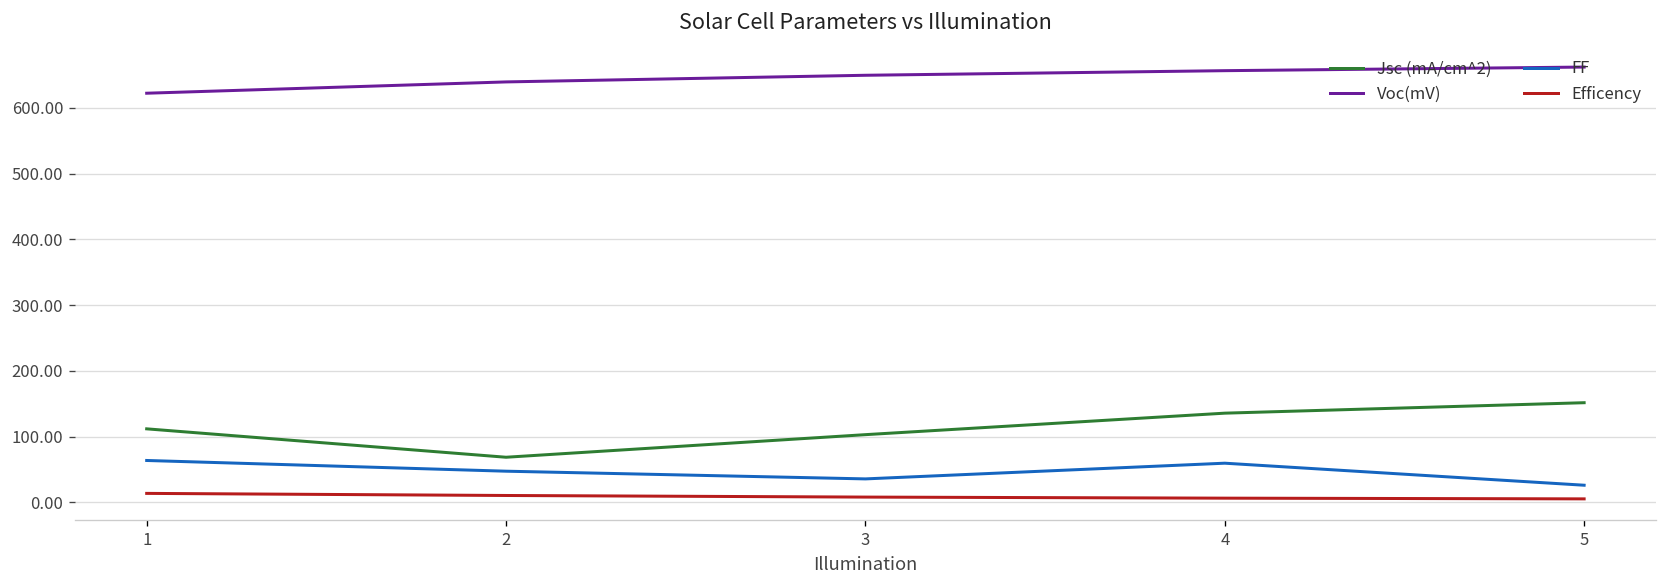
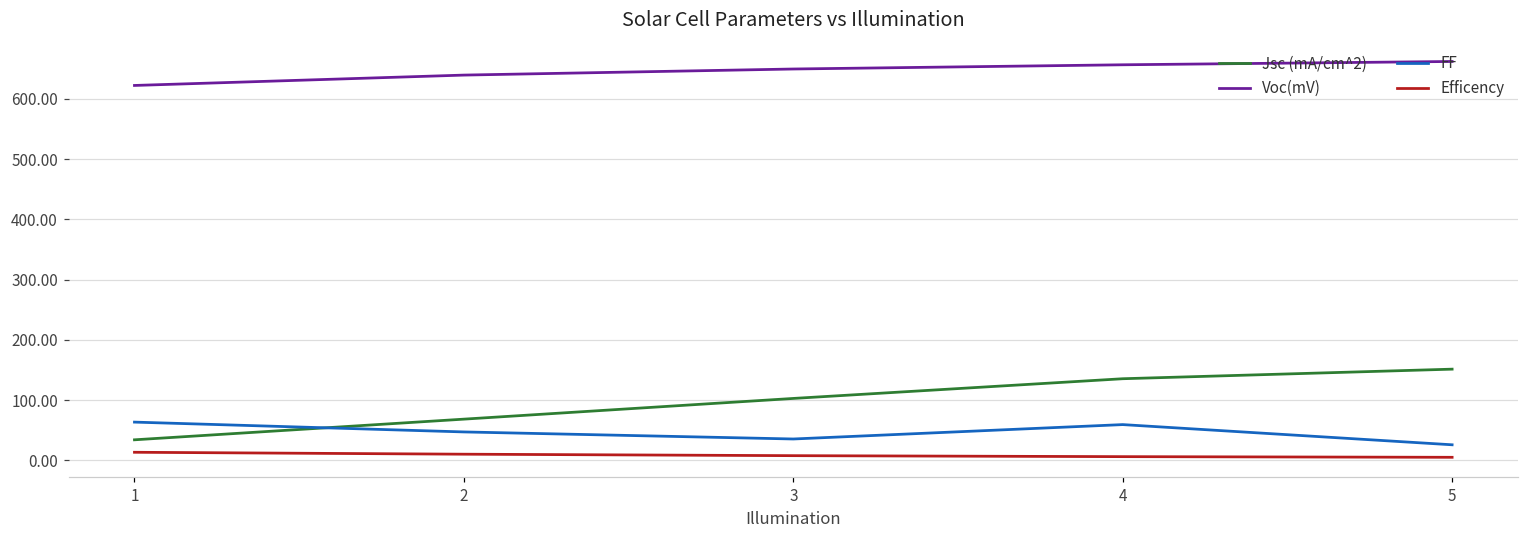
  {
    "Jsc (mA/cm^2)": {
-     "1": 110,
+     "1": 30,
      "2": 70,
      "3": 100,
      "4": 140,
      "5": 150
    },
    "Voc(mV)": {
      "1": 620,
      "2": 640,
      "3": 650,
      "4": 660,
      "5": 660
    },
    "FF": {
      "1": 60,
      "2": 50,
      "3": 40,
      "4": 60,
      "5": 30
    },
    "Efficency": {
      "1": 10,
      "2": 10,
      "3": 10,
      "4": 10,
      "5": 10
    }
  }
